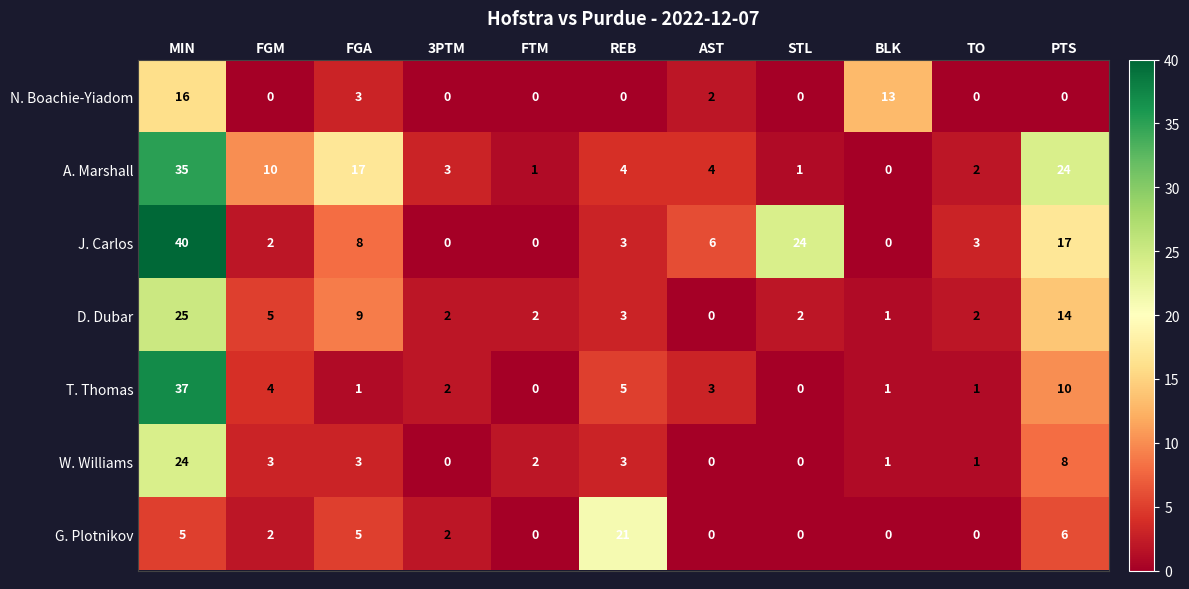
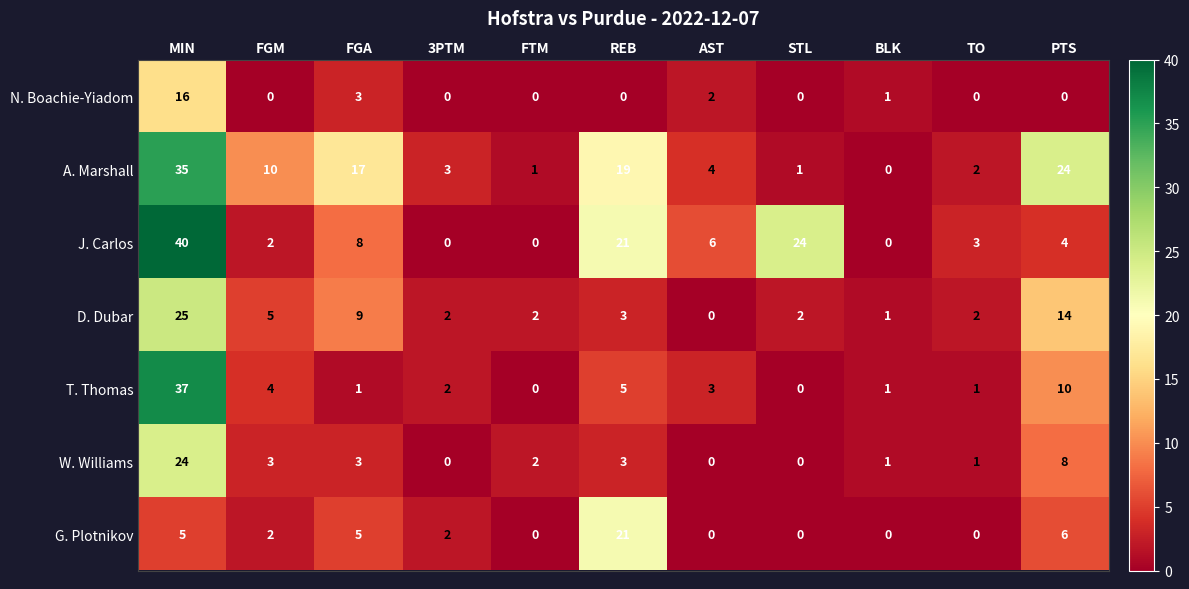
  {
    "N. Boachie-Yiadom": {
      "MIN": 16,
      "FGM": 0,
      "FGA": 3,
      "3PTM": 0,
      "FTM": 0,
      "REB": 0,
      "AST": 2,
      "STL": 0,
-     "BLK": 13,
+     "BLK": 1,
      "TO": 0,
      "PTS": 0
    },
    "A. Marshall": {
      "MIN": 35,
      "FGM": 10,
      "FGA": 17,
      "3PTM": 3,
      "FTM": 1,
-     "REB": 4,
+     "REB": 19,
      "AST": 4,
      "STL": 1,
      "BLK": 0,
      "TO": 2,
      "PTS": 24
    },
    "J. Carlos": {
      "MIN": 40,
      "FGM": 2,
      "FGA": 8,
      "3PTM": 0,
      "FTM": 0,
-     "REB": 3,
+     "REB": 21,
      "AST": 6,
      "STL": 24,
      "BLK": 0,
      "TO": 3,
-     "PTS": 17
+     "PTS": 4
    },
    "D. Dubar": {
      "MIN": 25,
      "FGM": 5,
      "FGA": 9,
      "3PTM": 2,
      "FTM": 2,
      "REB": 3,
      "AST": 0,
      "STL": 2,
      "BLK": 1,
      "TO": 2,
      "PTS": 14
    },
    "T. Thomas": {
      "MIN": 37,
      "FGM": 4,
      "FGA": 1,
      "3PTM": 2,
      "FTM": 0,
      "REB": 5,
      "AST": 3,
      "STL": 0,
      "BLK": 1,
      "TO": 1,
      "PTS": 10
    },
    "W. Williams": {
      "MIN": 24,
      "FGM": 3,
      "FGA": 3,
      "3PTM": 0,
      "FTM": 2,
      "REB": 3,
      "AST": 0,
      "STL": 0,
      "BLK": 1,
      "TO": 1,
      "PTS": 8
    },
    "G. Plotnikov": {
      "MIN": 5,
      "FGM": 2,
      "FGA": 5,
      "3PTM": 2,
      "FTM": 0,
      "REB": 21,
      "AST": 0,
      "STL": 0,
      "BLK": 0,
      "TO": 0,
      "PTS": 6
    }
  }
